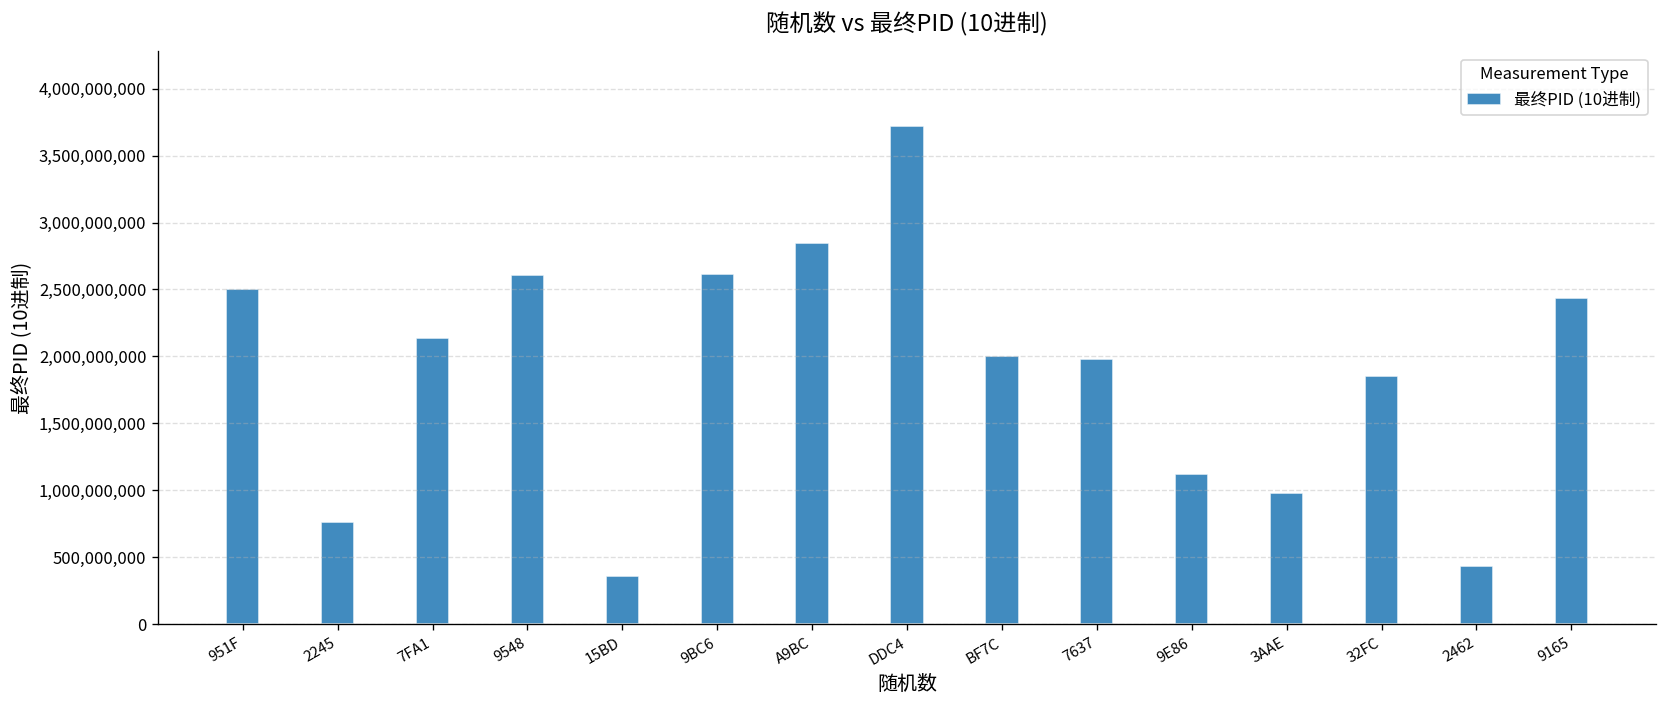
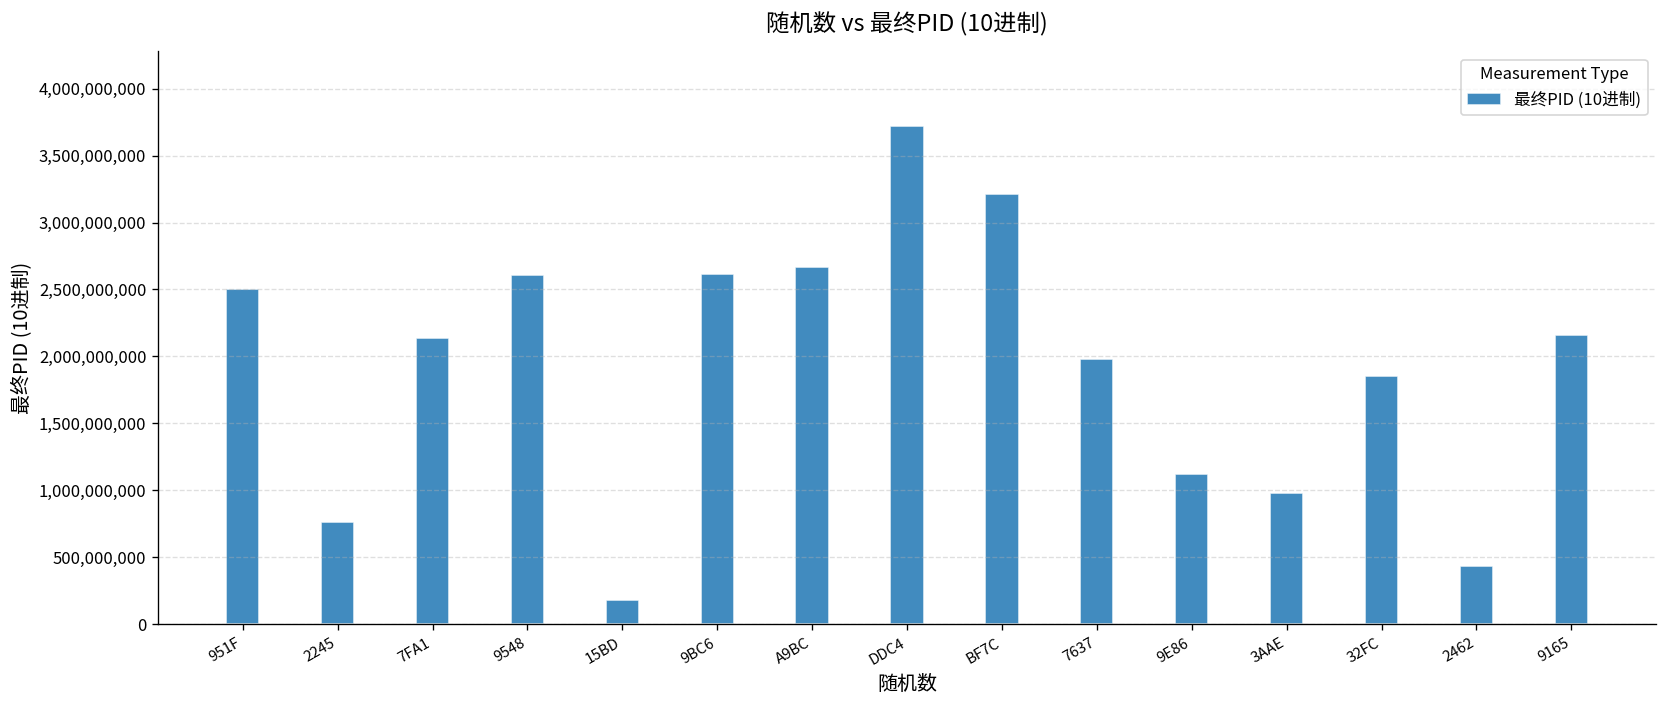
  {
    "951F": "2,500,000,000",
    "2245": "760,000,000",
    "7FA1": "2,140,000,000",
    "9548": "2,610,000,000",
-   "15BD": "360,000,000",
+   "15BD": "180,000,000",
    "9BC6": "2,610,000,000",
-   "A9BC": "2,850,000,000",
+   "A9BC": "2,670,000,000",
    "DDC4": "3,720,000,000",
-   "BF7C": "2,010,000,000",
+   "BF7C": "3,210,000,000",
    "7637": "1,980,000,000",
    "9E86": "1,130,000,000",
    "3AAE": "980,000,000",
    "32FC": "1,850,000,000",
    "2462": "430,000,000",
-   "9165": "2,440,000,000"
+   "9165": "2,160,000,000"
  }
